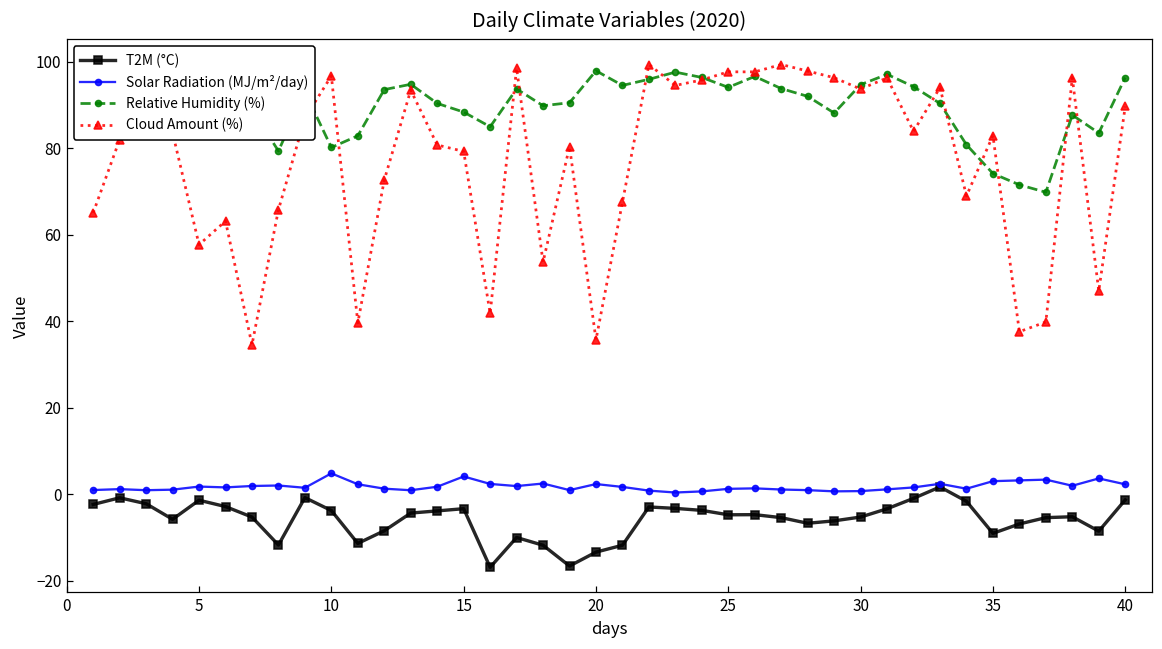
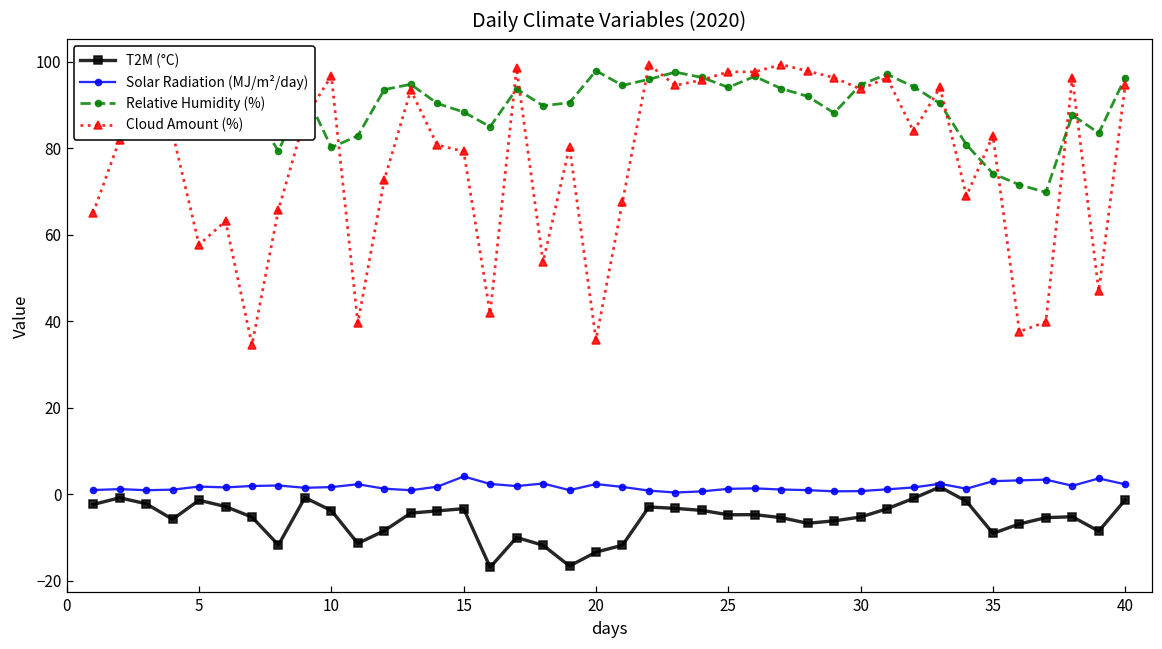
  {
    "T2M (°C)": {
      "5": -1,
      "10": -4,
      "15": -3,
      "20": -13,
      "25": -5,
      "30": -5,
      "35": -9,
      "40": -1
    },
    "Solar Radiation (MJ/m²/day)": {
      "5": 2,
-     "10": 5,
+     "10": 2,
      "15": 4,
      "20": 2,
      "25": 1,
      "30": 1,
      "35": 3,
      "40": 2
    },
    "Relative Humidity (%)": {
      "10": 80,
      "15": 88,
      "20": 98,
      "25": 94,
      "30": 95,
      "35": 74,
      "40": 96
    },
    "Cloud Amount (%)": {
      "5": 58,
      "10": 97,
      "15": 79,
      "20": 36,
      "25": 98,
      "30": 94,
      "35": 83,
-     "40": 90
+     "40": 95
    }
  }
